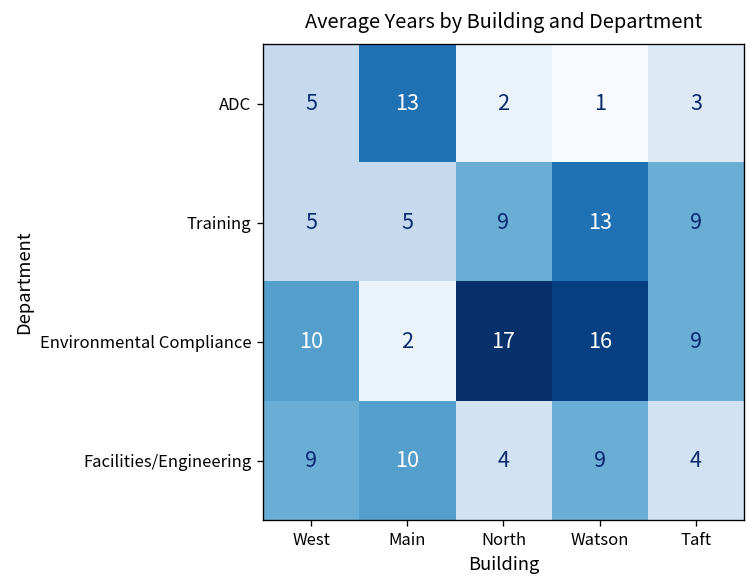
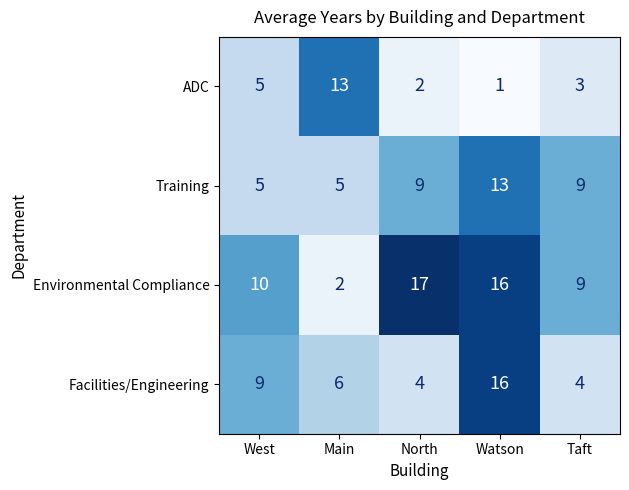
  {
    "ADC": {
      "West": 5,
      "Main": 13,
      "North": 2,
      "Watson": 1,
      "Taft": 3
    },
    "Training": {
      "West": 5,
      "Main": 5,
      "North": 9,
      "Watson": 13,
      "Taft": 9
    },
    "Environmental Compliance": {
      "West": 10,
      "Main": 2,
      "North": 17,
      "Watson": 16,
      "Taft": 9
    },
    "Facilities/Engineering": {
      "West": 9,
-     "Main": 10,
+     "Main": 6,
      "North": 4,
-     "Watson": 9,
+     "Watson": 16,
      "Taft": 4
    }
  }
